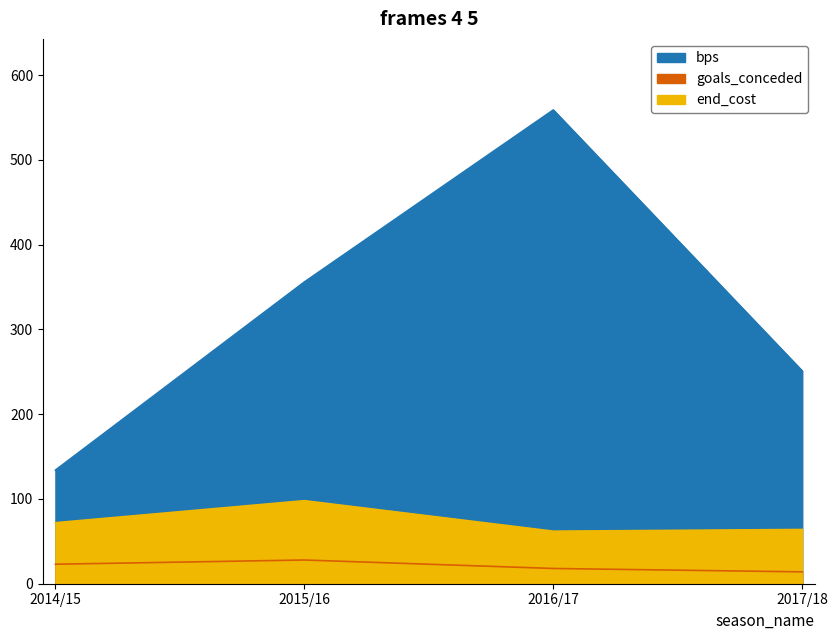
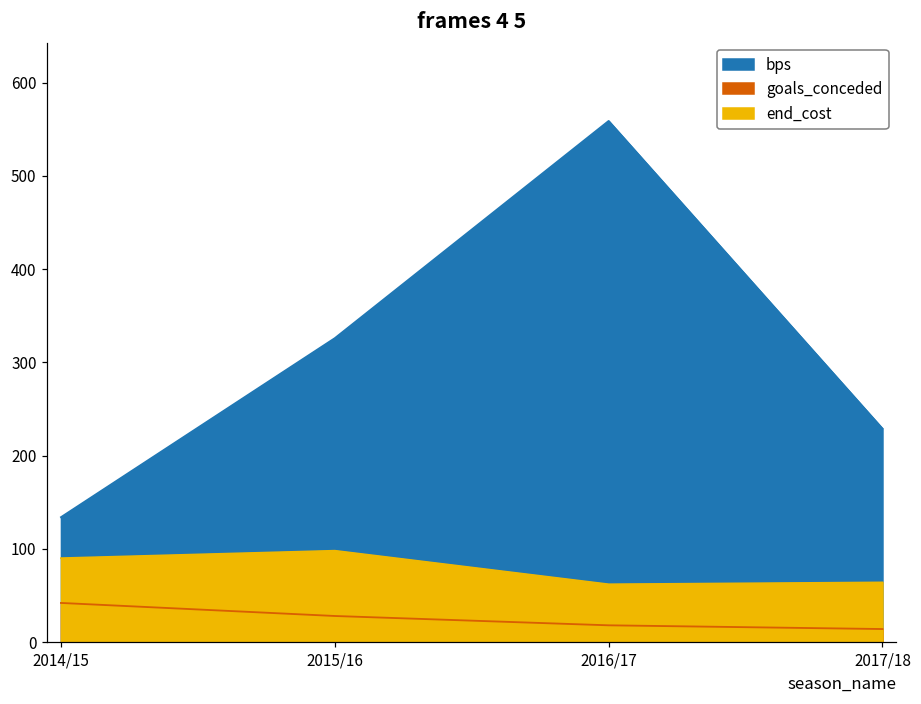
  {
    "bps": {
      "2014/15": 130,
-     "2015/16": 360,
+     "2015/16": 330,
      "2016/17": 560,
-     "2017/18": 250
+     "2017/18": 230
    },
    "goals_conceded": {
-     "2014/15": 20,
+     "2014/15": 40,
      "2015/16": 30,
      "2016/17": 20,
      "2017/18": 10
    },
    "end_cost": {
-     "2014/15": 70,
+     "2014/15": 90,
      "2015/16": 100,
      "2016/17": 60,
      "2017/18": 60
    }
  }
